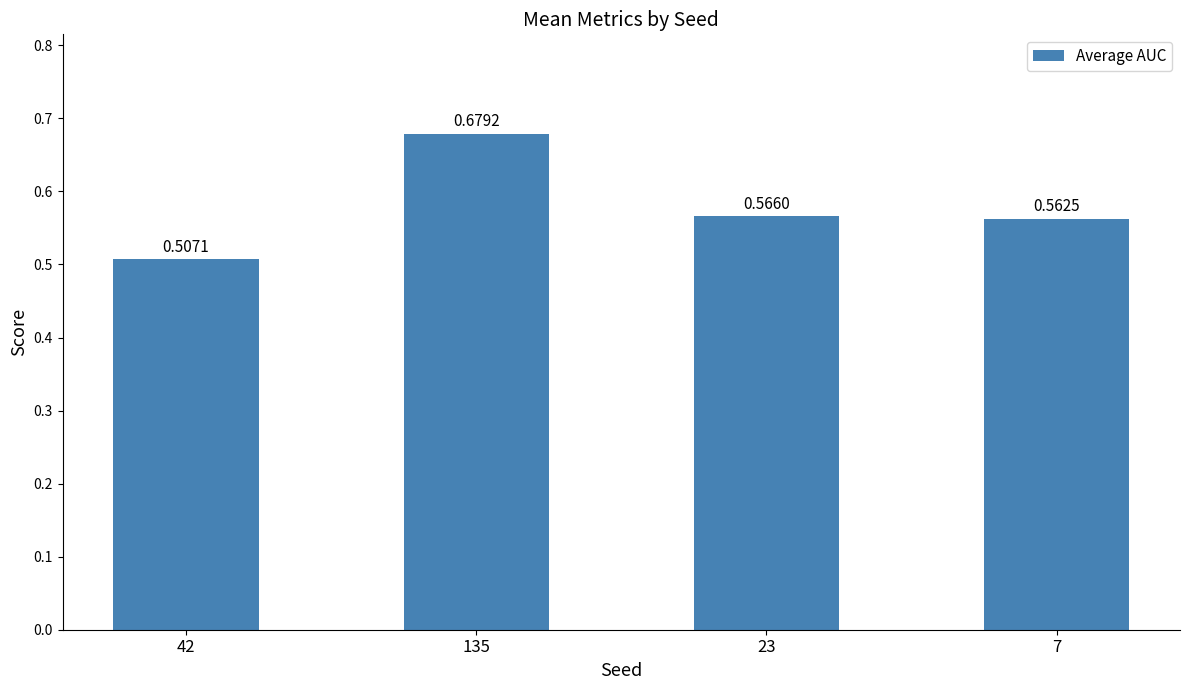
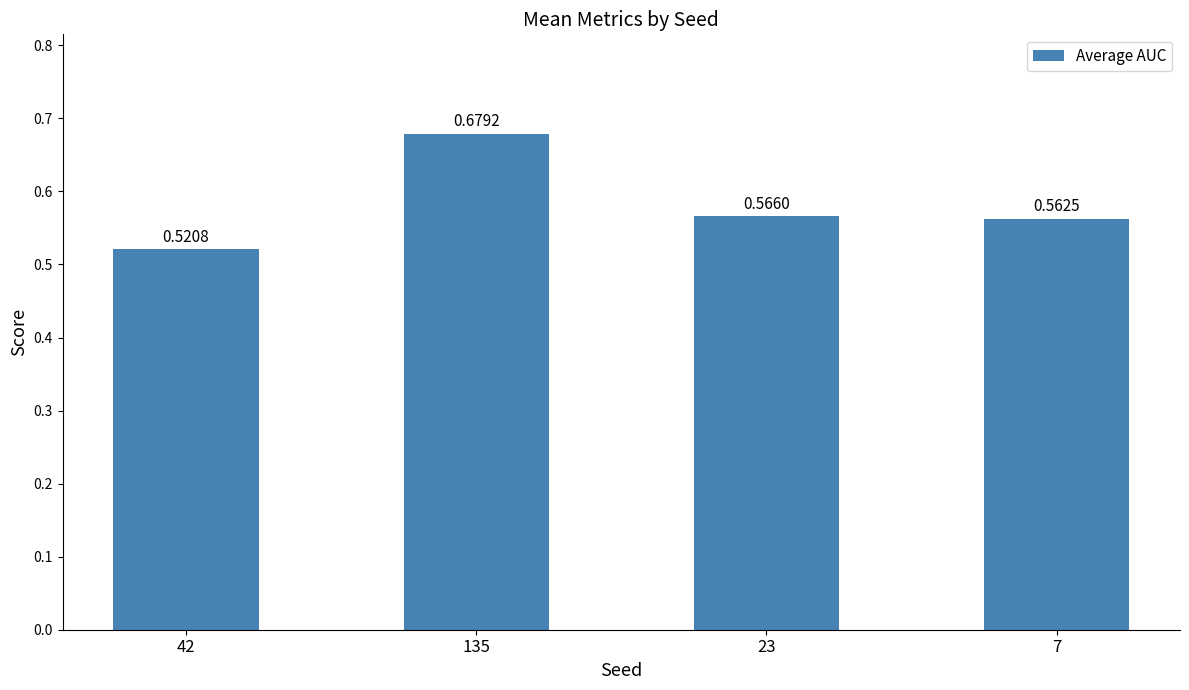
  {
-   "42": 0.5071,
+   "42": 0.5208,
    "135": 0.6792,
    "23": 0.5660,
    "7": 0.5625
  }
